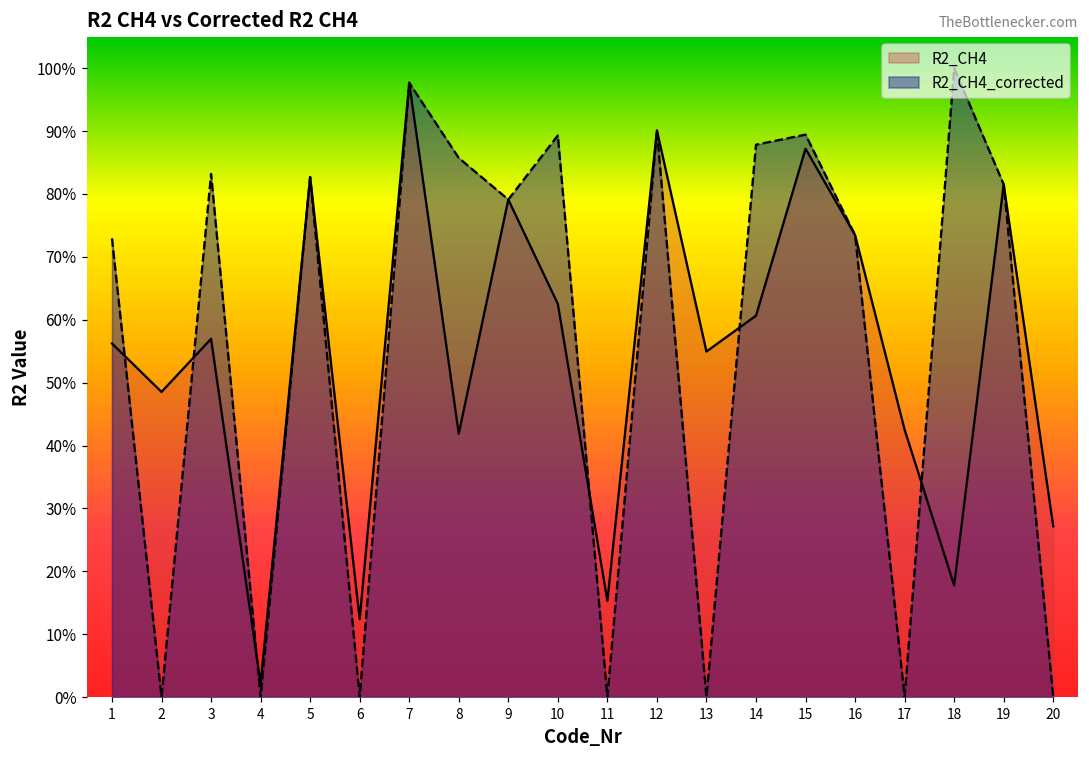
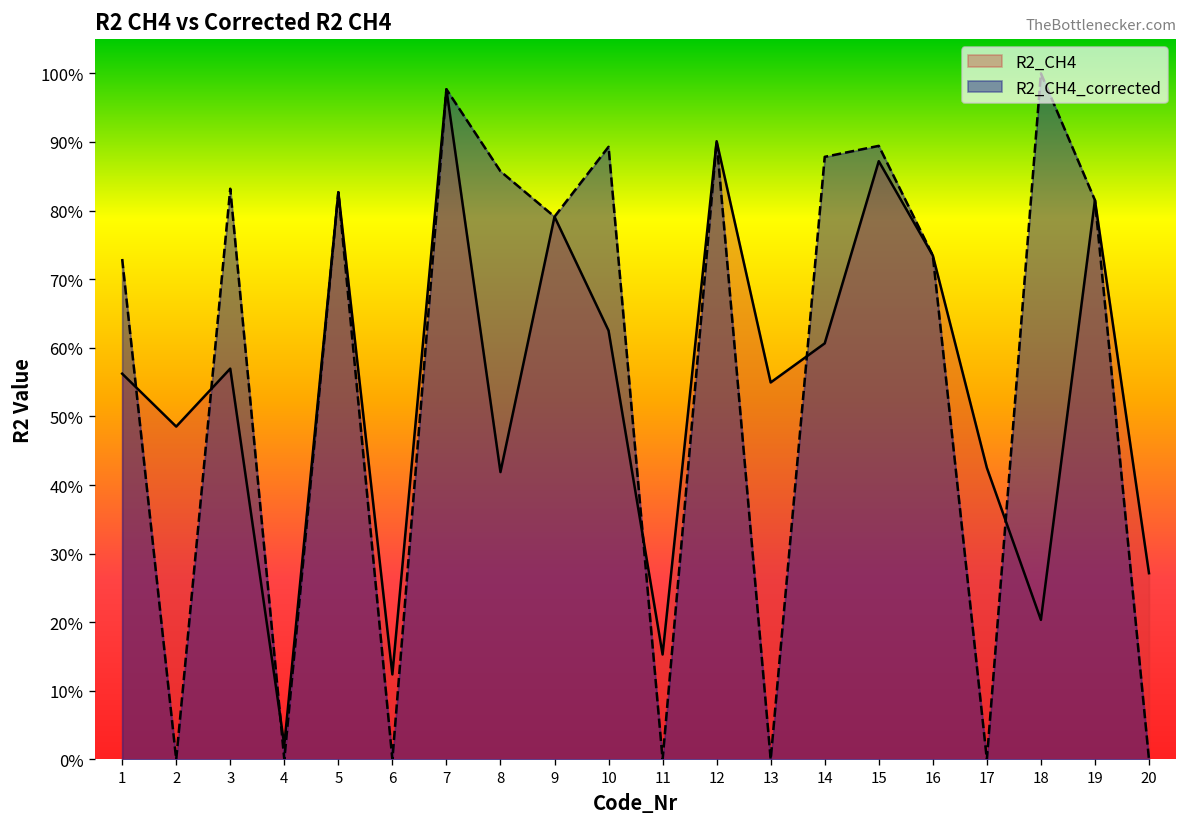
  {
    "R2_CH4": {
      "1": "56%",
      "2": "49%",
      "3": "57%",
      "4": "2%",
      "6": "12%",
      "8": "42%",
      "10": "63%",
      "11": "15%",
      "13": "55%",
      "14": "61%",
      "15": "87%",
      "17": "43%",
-     "18": "18%",
+     "18": "20%",
      "20": "27%"
    },
    "R2_CH4_corrected": {
      "1": "73%",
      "2": "0%",
      "3": "83%",
      "4": "0%",
      "6": "0%",
      "8": "86%",
      "10": "89%",
      "11": "0%",
      "13": "0%",
      "14": "88%",
      "15": "89%",
      "17": "0%",
      "20": "0%"
    }
  }
